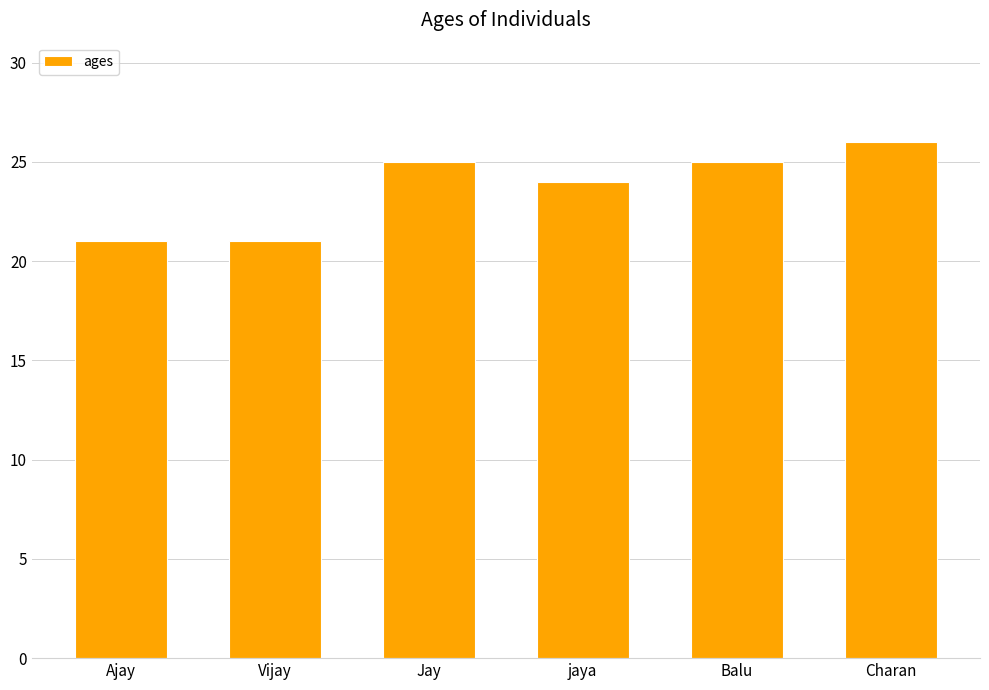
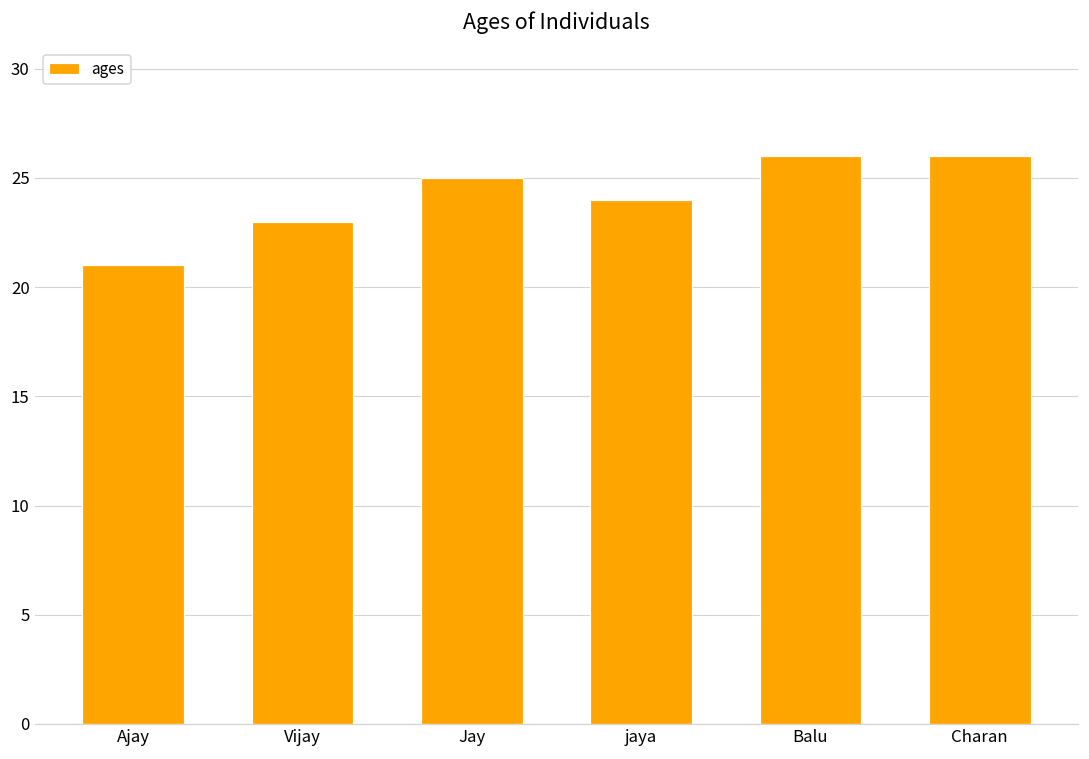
  {
    "Ajay": 21,
-   "Vijay": 21,
+   "Vijay": 23,
    "Jay": 25,
    "jaya": 24,
-   "Balu": 25,
+   "Balu": 26,
    "Charan": 26
  }
